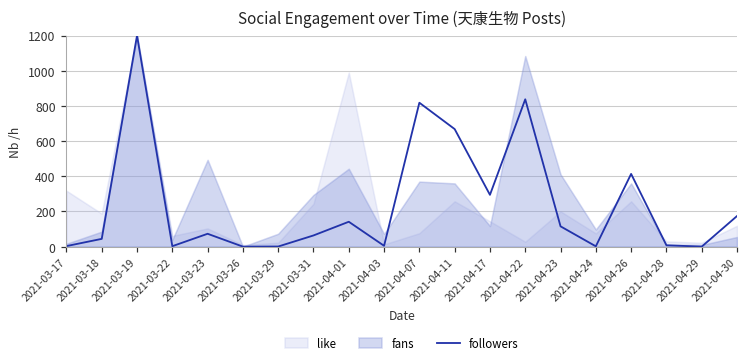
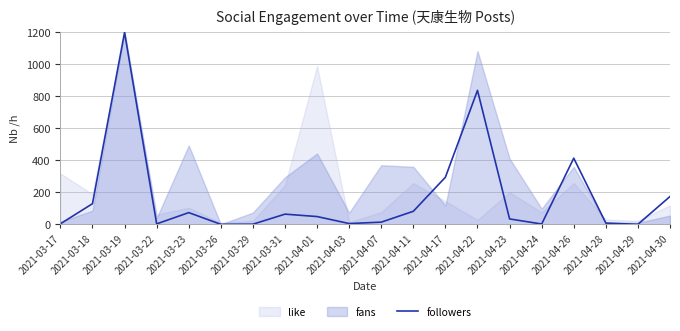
  {
    "followers": {
-     "2021-03-18": 40,
+     "2021-03-18": 130,
      "2021-03-22": 0,
      "2021-03-23": 70,
      "2021-03-29": 0,
      "2021-03-31": 60,
-     "2021-04-01": 140,
-     "2021-04-07": 820,
-     "2021-04-11": 670,
+     "2021-04-01": 50,
+     "2021-04-07": 10,
+     "2021-04-11": 80,
      "2021-04-17": 290,
      "2021-04-22": 840,
-     "2021-04-23": 120,
+     "2021-04-23": 30,
      "2021-04-24": 0,
      "2021-04-26": 410,
      "2021-04-30": 170
    }
  }
